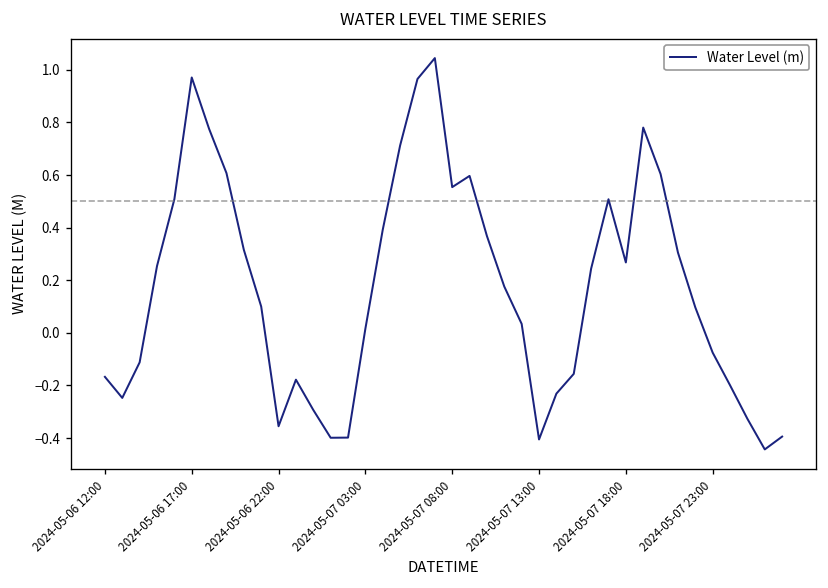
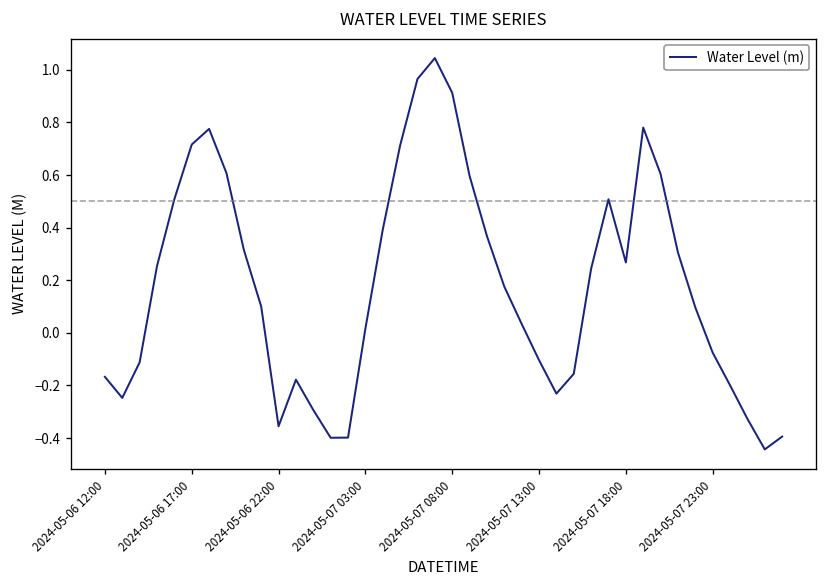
  {
    "2024-05-06 12:00": -0.17,
-   "2024-05-06 17:00": 0.97,
+   "2024-05-06 17:00": 0.72,
    "2024-05-06 22:00": -0.36,
    "2024-05-07 03:00": 0.02,
-   "2024-05-07 08:00": 0.55,
-   "2024-05-07 13:00": -0.41,
+   "2024-05-07 08:00": 0.91,
+   "2024-05-07 13:00": -0.10,
    "2024-05-07 18:00": 0.27,
    "2024-05-07 23:00": -0.08
  }
